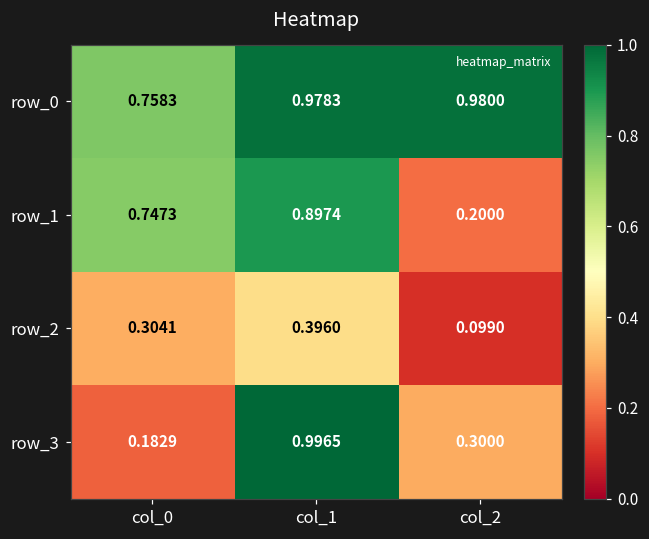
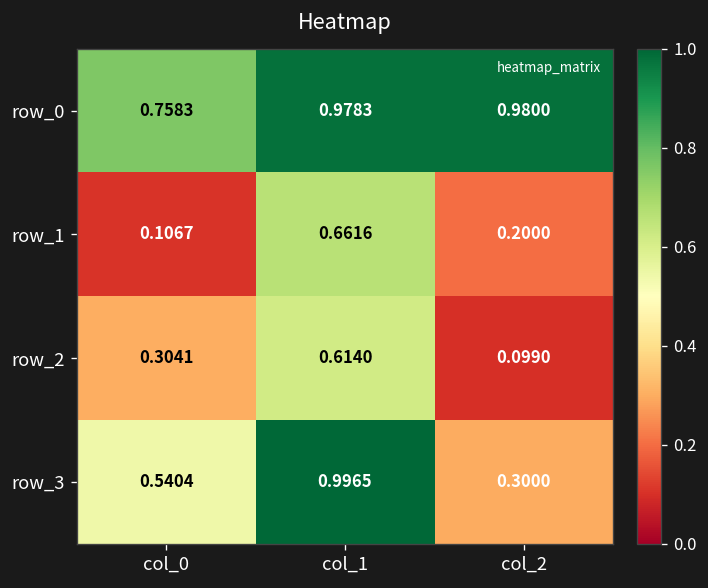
  {
    "row_0": {
      "col_0": 0.7583,
      "col_1": 0.9783,
      "col_2": 0.9800
    },
    "row_1": {
-     "col_0": 0.7473,
-     "col_1": 0.8974,
+     "col_0": 0.1067,
+     "col_1": 0.6616,
      "col_2": 0.2000
    },
    "row_2": {
      "col_0": 0.3041,
-     "col_1": 0.3960,
+     "col_1": 0.6140,
      "col_2": 0.0990
    },
    "row_3": {
-     "col_0": 0.1829,
+     "col_0": 0.5404,
      "col_1": 0.9965,
      "col_2": 0.3000
    }
  }
